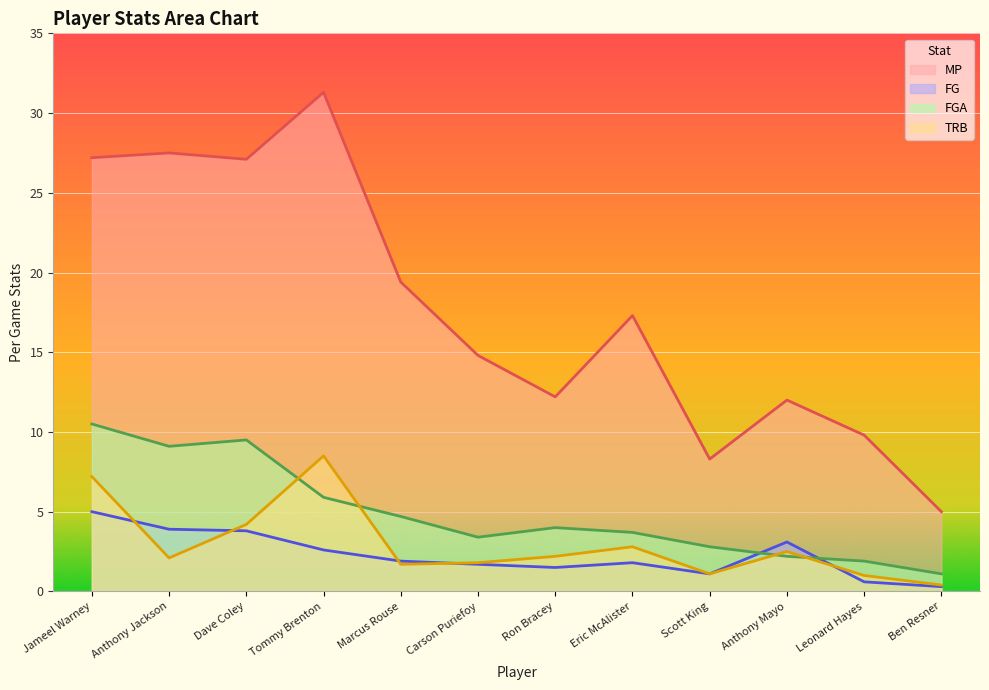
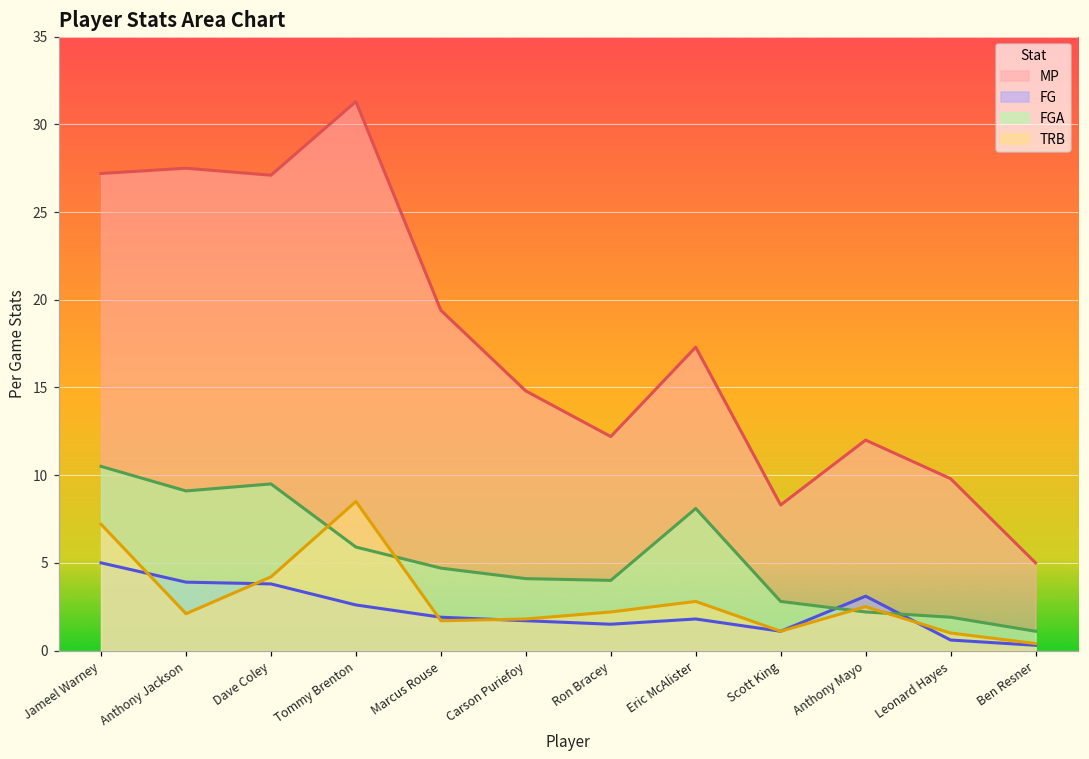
  {
    "FG": {
      "Jameel Warney": 5.0,
      "Anthony Jackson": 3.9,
      "Dave Coley": 3.8,
      "Tommy Brenton": 2.6,
      "Marcus Rouse": 1.9,
      "Ron Bracey": 1.5,
      "Eric McAlister": 1.8,
      "Anthony Mayo": 3.1,
      "Leonard Hayes": 0.6
    },
    "FGA": {
      "Jameel Warney": 10.5,
      "Anthony Jackson": 9.1,
      "Dave Coley": 9.5,
      "Tommy Brenton": 5.9,
      "Marcus Rouse": 4.7,
-     "Carson Puriefoy": 3.4,
+     "Carson Puriefoy": 4.1,
      "Ron Bracey": 4.0,
-     "Eric McAlister": 3.7,
+     "Eric McAlister": 8.1,
      "Scott King": 2.8,
      "Anthony Mayo": 2.2,
      "Leonard Hayes": 1.9,
      "Ben Resner": 1.1
    }
  }
